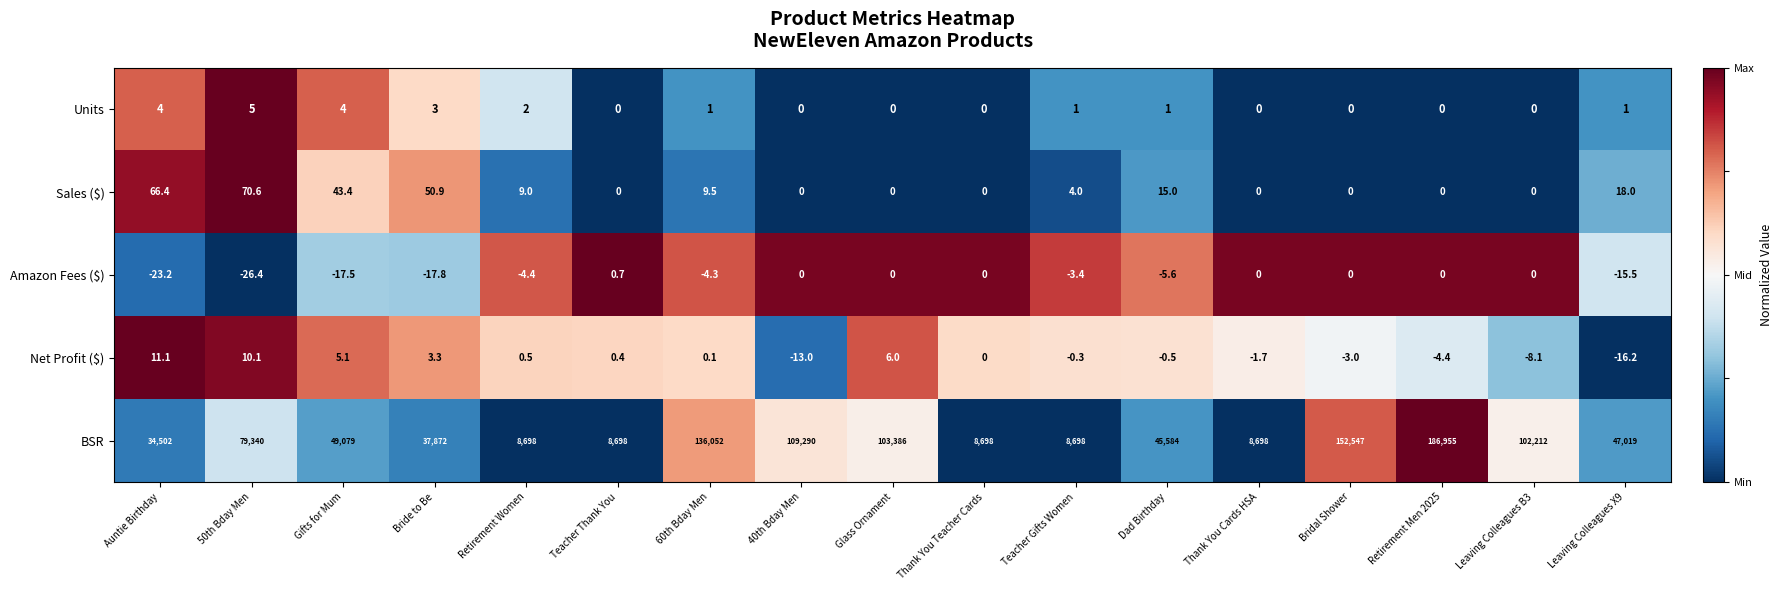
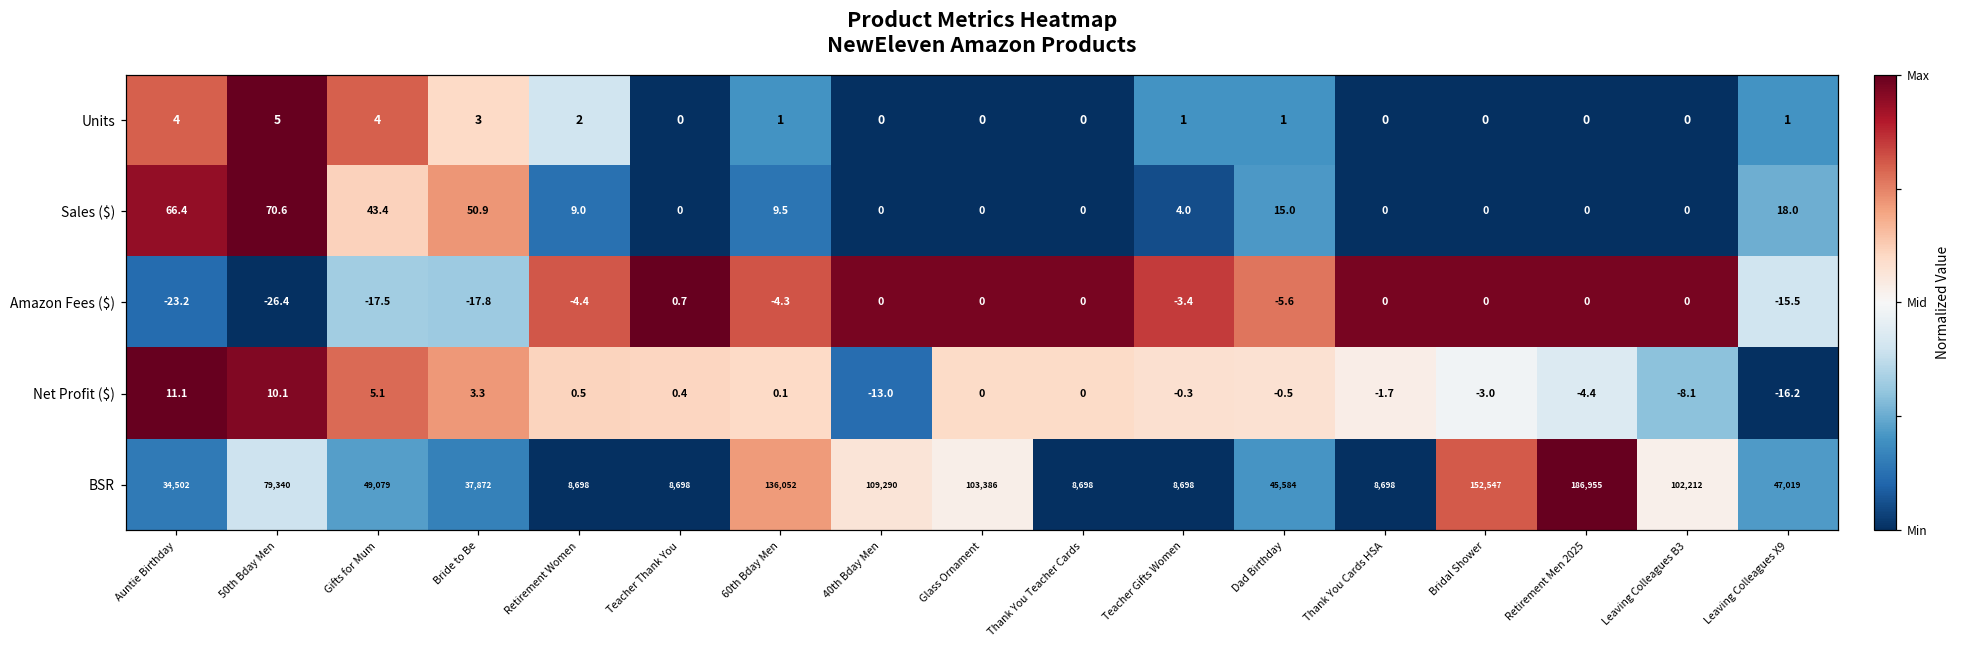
  {
    "Units": {
      "Auntie Birthday": "4",
      "50th Bday Men": "5",
      "Gifts for Mum": "4",
      "Bride to Be": "3",
      "Retirement Women": "2",
      "Teacher Thank You": "0",
      "60th Bday Men": "1",
      "40th Bday Men": "0",
      "Glass Ornament": "0",
      "Thank You Teacher Cards": "0",
      "Teacher Gifts Women": "1",
      "Dad Birthday": "1",
      "Thank You Cards HSA": "0",
      "Bridal Shower": "0",
      "Retirement Men 2025": "0",
      "Leaving Colleagues B3": "0",
      "Leaving Colleagues X9": "1"
    },
    "Sales ($)": {
      "Auntie Birthday": "66.4",
      "50th Bday Men": "70.6",
      "Gifts for Mum": "43.4",
      "Bride to Be": "50.9",
      "Retirement Women": "9.0",
      "Teacher Thank You": "0",
      "60th Bday Men": "9.5",
      "40th Bday Men": "0",
      "Glass Ornament": "0",
      "Thank You Teacher Cards": "0",
      "Teacher Gifts Women": "4.0",
      "Dad Birthday": "15.0",
      "Thank You Cards HSA": "0",
      "Bridal Shower": "0",
      "Retirement Men 2025": "0",
      "Leaving Colleagues B3": "0",
      "Leaving Colleagues X9": "18.0"
    },
    "Amazon Fees ($)": {
      "Auntie Birthday": "-23.2",
      "50th Bday Men": "-26.4",
      "Gifts for Mum": "-17.5",
      "Bride to Be": "-17.8",
      "Retirement Women": "-4.4",
      "Teacher Thank You": "0.7",
      "60th Bday Men": "-4.3",
      "40th Bday Men": "0",
      "Glass Ornament": "0",
      "Thank You Teacher Cards": "0",
      "Teacher Gifts Women": "-3.4",
      "Dad Birthday": "-5.6",
      "Thank You Cards HSA": "0",
      "Bridal Shower": "0",
      "Retirement Men 2025": "0",
      "Leaving Colleagues B3": "0",
      "Leaving Colleagues X9": "-15.5"
    },
    "Net Profit ($)": {
      "Auntie Birthday": "11.1",
      "50th Bday Men": "10.1",
      "Gifts for Mum": "5.1",
      "Bride to Be": "3.3",
      "Retirement Women": "0.5",
      "Teacher Thank You": "0.4",
      "60th Bday Men": "0.1",
      "40th Bday Men": "-13.0",
-     "Glass Ornament": "6.0",
+     "Glass Ornament": "0",
      "Thank You Teacher Cards": "0",
      "Teacher Gifts Women": "-0.3",
      "Dad Birthday": "-0.5",
      "Thank You Cards HSA": "-1.7",
      "Bridal Shower": "-3.0",
      "Retirement Men 2025": "-4.4",
      "Leaving Colleagues B3": "-8.1",
      "Leaving Colleagues X9": "-16.2"
    },
    "BSR": {
      "Auntie Birthday": "34,502",
      "50th Bday Men": "79,340",
      "Gifts for Mum": "49,079",
      "Bride to Be": "37,872",
      "Retirement Women": "8,698",
      "Teacher Thank You": "8,698",
      "60th Bday Men": "136,052",
      "40th Bday Men": "109,290",
      "Glass Ornament": "103,386",
      "Thank You Teacher Cards": "8,698",
      "Teacher Gifts Women": "8,698",
      "Dad Birthday": "45,584",
      "Thank You Cards HSA": "8,698",
      "Bridal Shower": "152,547",
      "Retirement Men 2025": "186,955",
      "Leaving Colleagues B3": "102,212",
      "Leaving Colleagues X9": "47,019"
    }
  }
